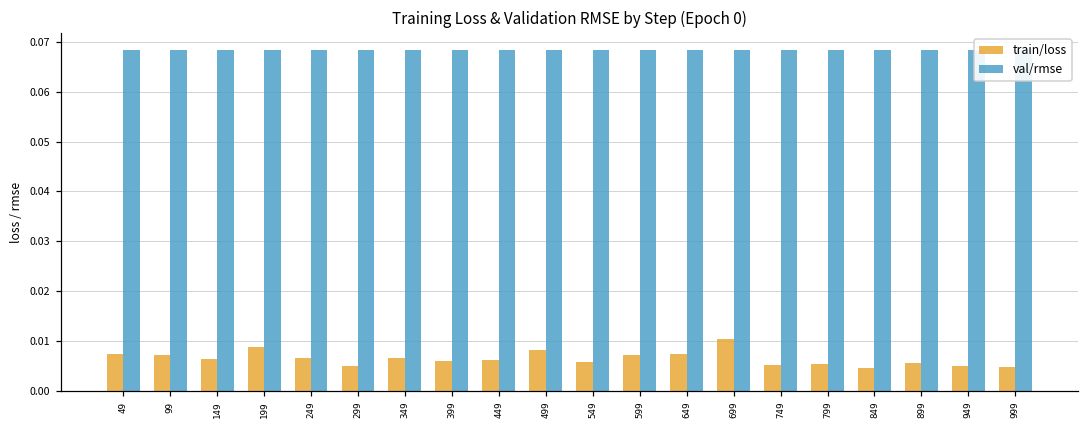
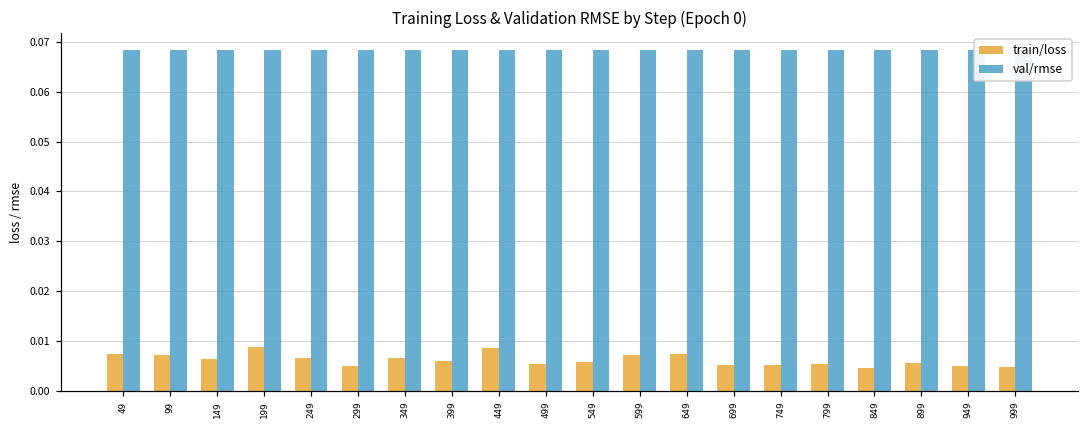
  {
    "train/loss": {
      "49": 0.007,
      "99": 0.007,
      "149": 0.006,
      "199": 0.009,
      "249": 0.007,
      "299": 0.005,
      "349": 0.007,
      "399": 0.006,
-     "449": 0.006,
-     "499": 0.008,
+     "449": 0.009,
+     "499": 0.005,
      "549": 0.006,
      "599": 0.007,
      "649": 0.007,
-     "699": 0.010,
+     "699": 0.005,
      "749": 0.005,
      "799": 0.005,
      "849": 0.005,
      "899": 0.006,
      "949": 0.005,
      "999": 0.005
    },
    "val/rmse": {
      "49": 0.068,
      "99": 0.068,
      "149": 0.068,
      "199": 0.068,
      "249": 0.068,
      "299": 0.068,
      "349": 0.068,
      "399": 0.068,
      "449": 0.068,
      "499": 0.068,
      "549": 0.068,
      "599": 0.068,
      "649": 0.068,
      "699": 0.068,
      "749": 0.068,
      "799": 0.068,
      "849": 0.068,
      "899": 0.068
    }
  }
